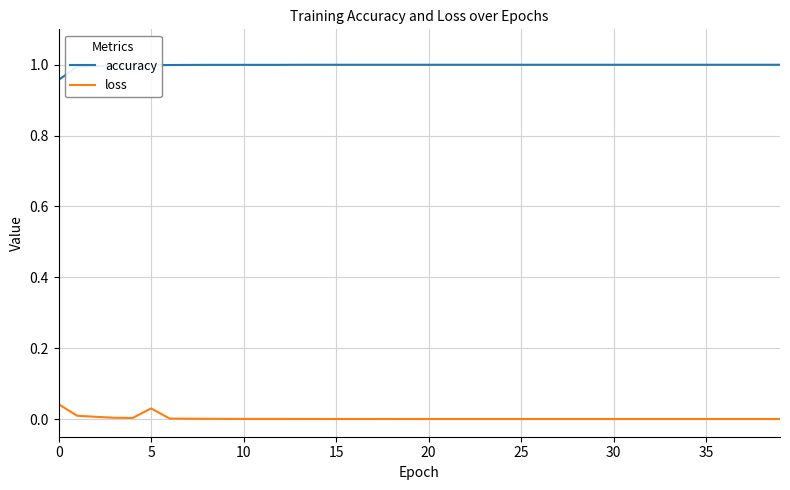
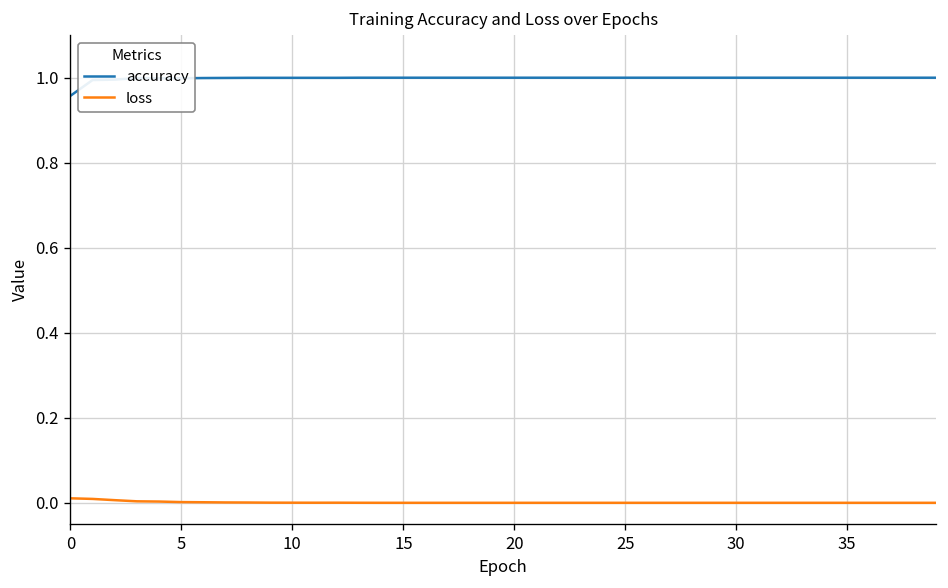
  {
    "accuracy": {
      "0": 0.96,
      "10": 1.00,
      "15": 1.00,
      "20": 1.00,
      "25": 1.00,
      "30": 1.00,
      "35": 1.00
    },
    "loss": {
-     "0": 0.04,
-     "5": 0.03,
+     "0": 0.01,
+     "5": 0.00,
      "10": 0.00,
      "15": 0.00,
      "20": 0.00,
      "25": 0.00,
      "30": 0.00,
      "35": 0.00
    }
  }
